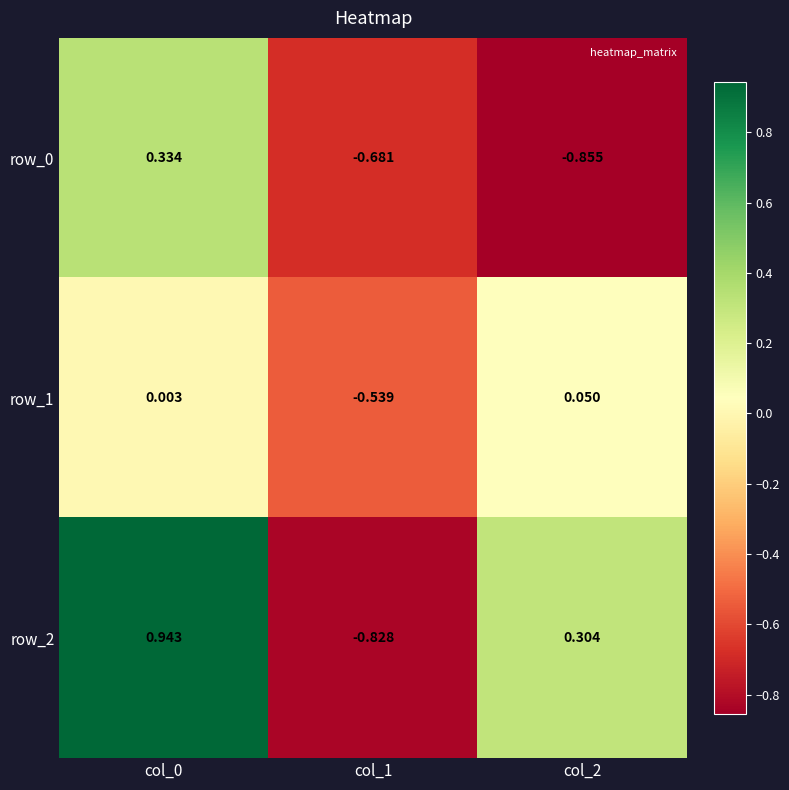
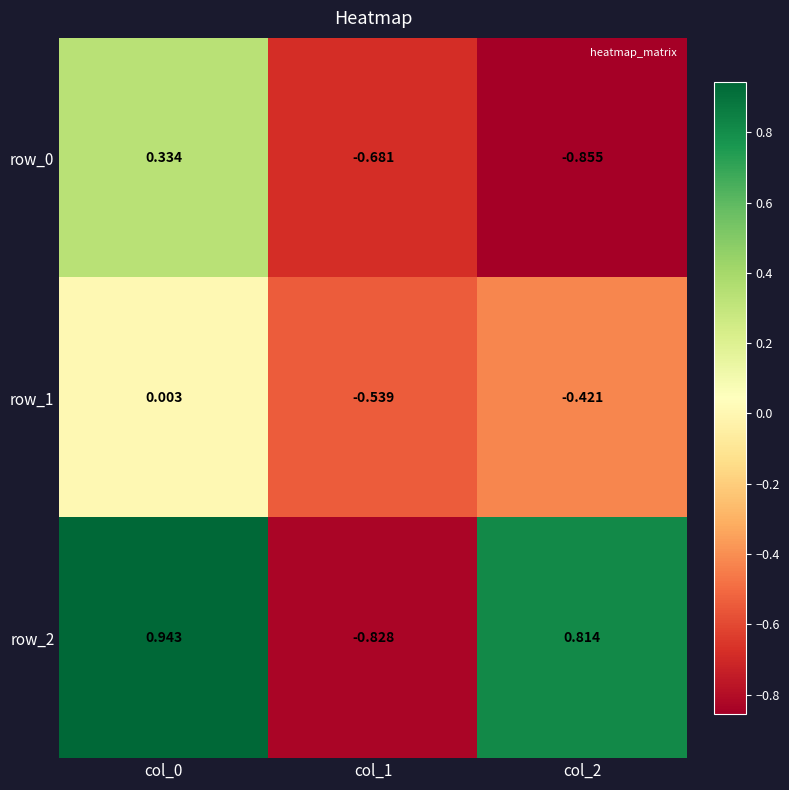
  {
    "row_0": {
      "col_0": 0.334,
      "col_1": -0.681,
      "col_2": -0.855
    },
    "row_1": {
      "col_0": 0.003,
      "col_1": -0.539,
-     "col_2": 0.050
+     "col_2": -0.421
    },
    "row_2": {
      "col_0": 0.943,
      "col_1": -0.828,
-     "col_2": 0.304
+     "col_2": 0.814
    }
  }
